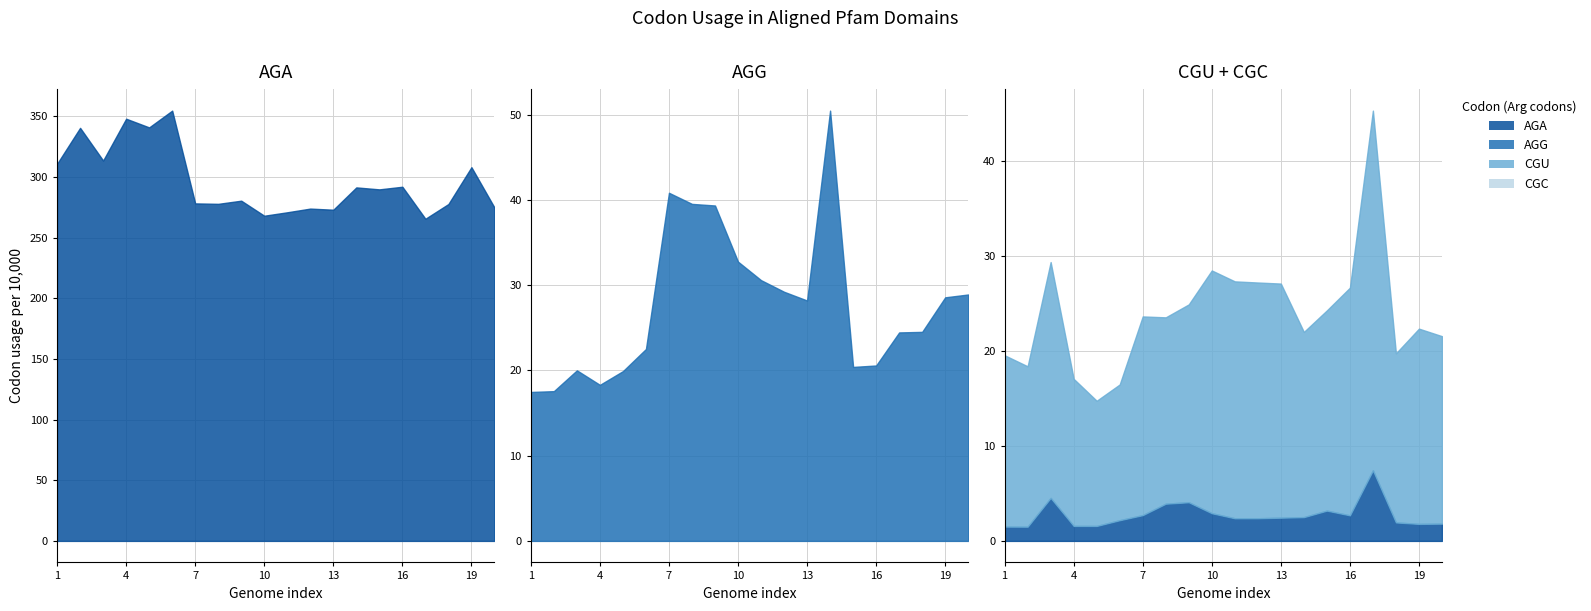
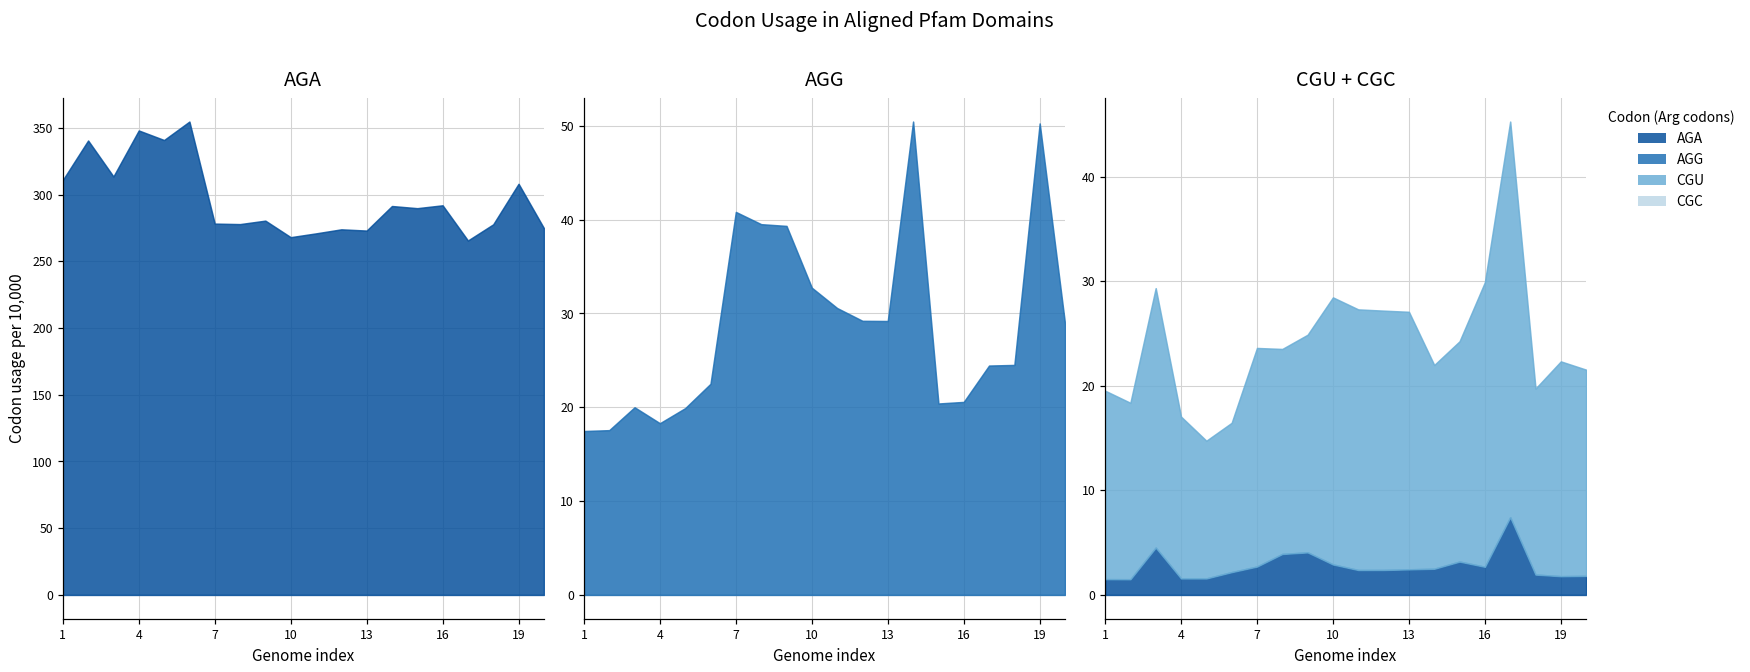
  {
    "AGA": {
      "1": 311,
      "4": 348,
      "7": 278,
      "10": 268,
      "13": 273,
      "16": 292,
      "19": 308
    },
    "AGG": {
      "1": 17,
      "4": 18,
      "7": 41,
      "10": 33,
-     "13": 28,
+     "13": 29,
      "16": 21,
-     "19": 29
+     "19": 50
    },
    "CGU + CGC": {
      "CGU": {
        "1": 18,
        "4": 15,
        "7": 21,
        "10": 26,
        "13": 25,
-       "16": 24,
+       "16": 27,
        "19": 21
      }
    }
  }
